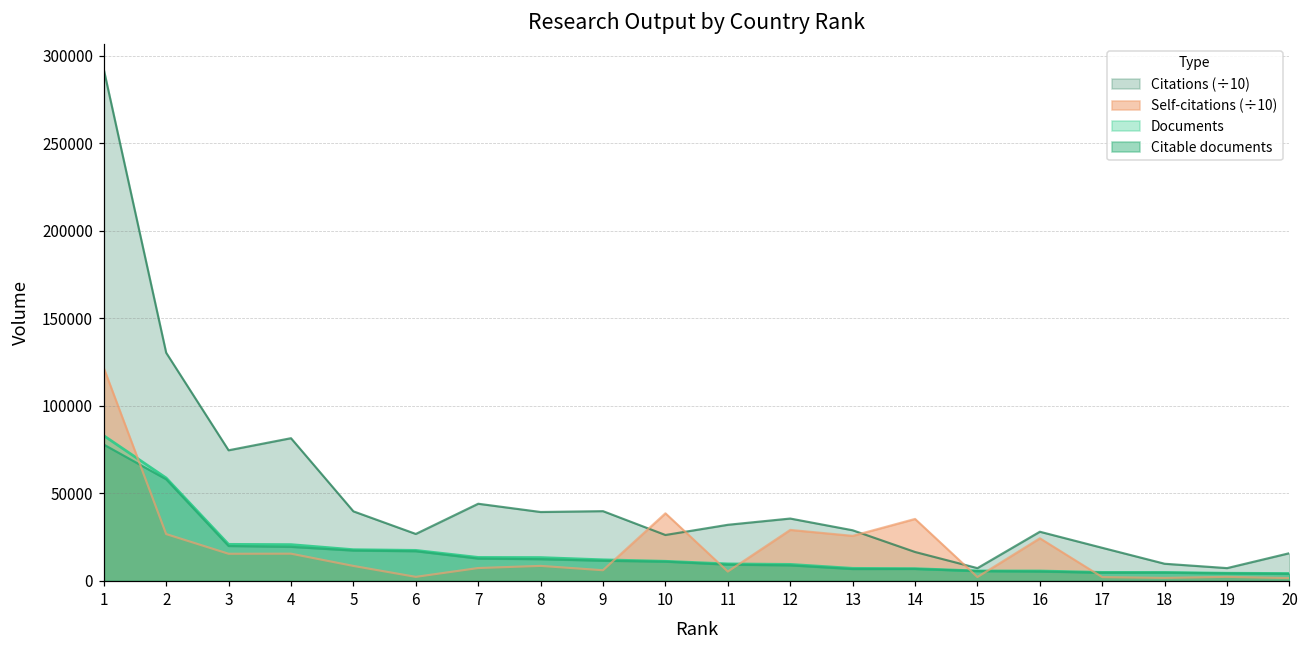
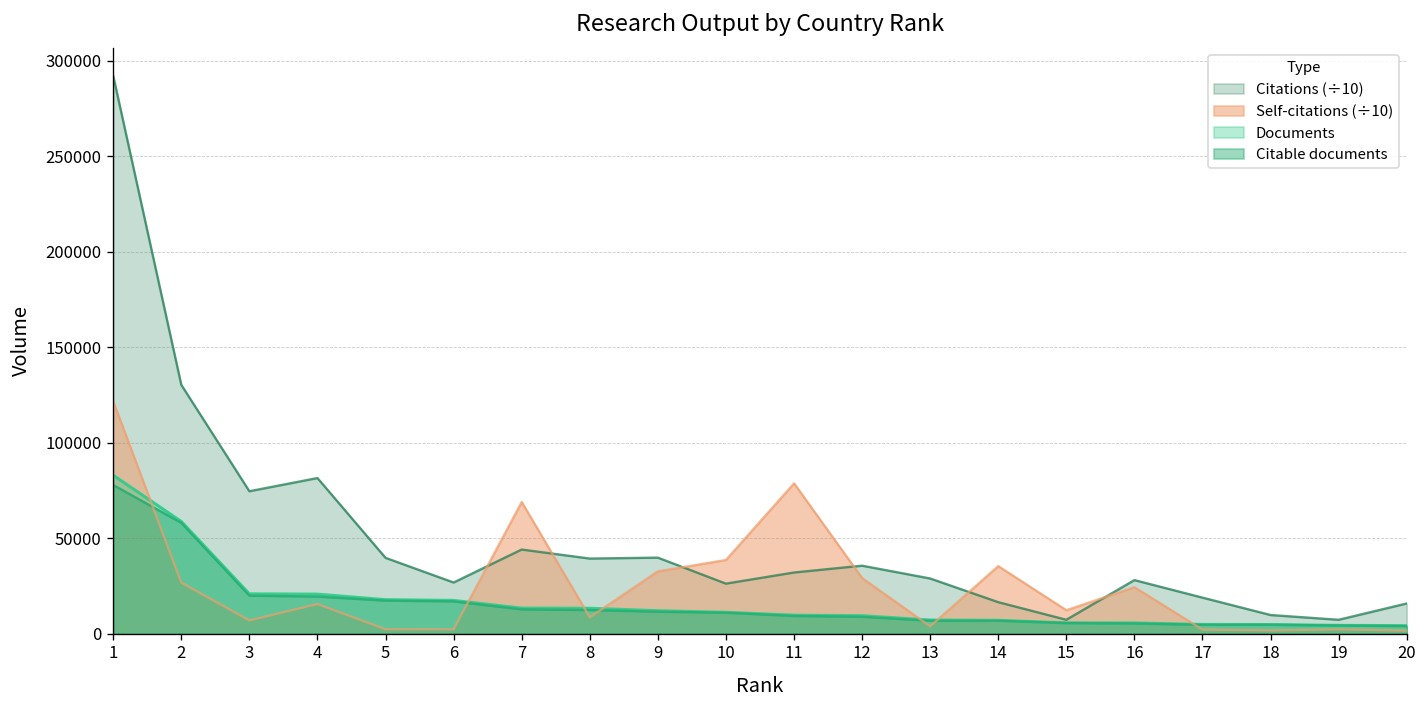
  {
    "Self-citations (÷10)": {
      "1": 122000,
      "2": 27000,
-     "3": 16000,
+     "3": 7000,
      "4": 16000,
-     "5": 9000,
+     "5": 2000,
      "6": 2000,
-     "7": 7000,
+     "7": 69000,
      "8": 9000,
-     "9": 6000,
+     "9": 33000,
      "10": 39000,
-     "11": 5000,
+     "11": 79000,
      "12": 29000,
-     "13": 26000,
+     "13": 4000,
      "14": 35000,
-     "15": 2000,
+     "15": 12000,
      "16": 24000,
      "17": 2000,
      "18": 2000,
      "19": 2000,
      "20": 2000
    }
  }
